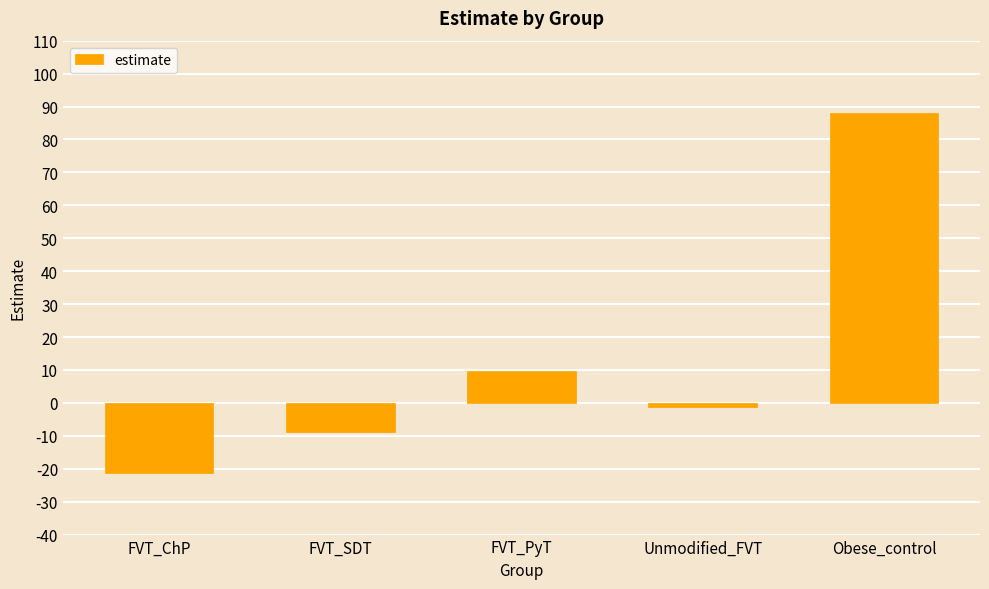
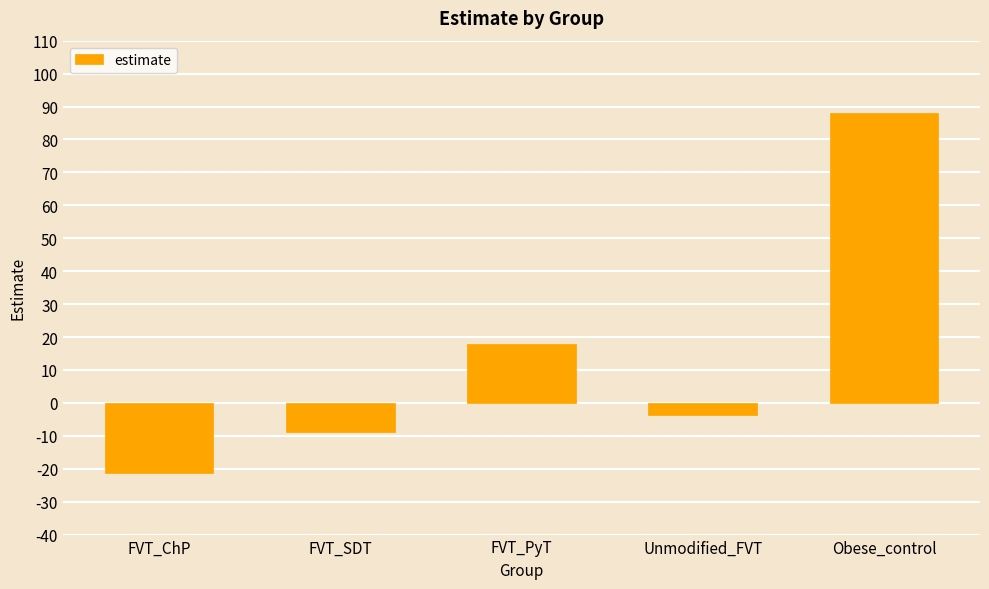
  {
    "FVT_ChP": -21,
    "FVT_SDT": -9,
-   "FVT_PyT": 10,
-   "Unmodified_FVT": -1,
+   "FVT_PyT": 18,
+   "Unmodified_FVT": -4,
    "Obese_control": 88
  }
